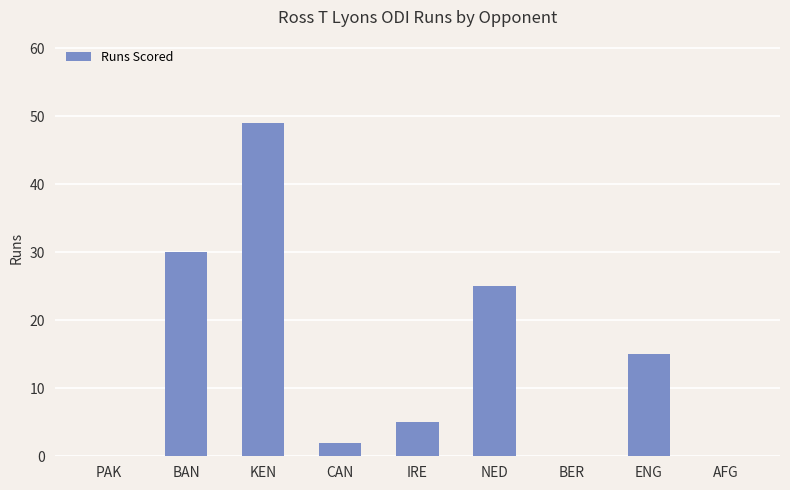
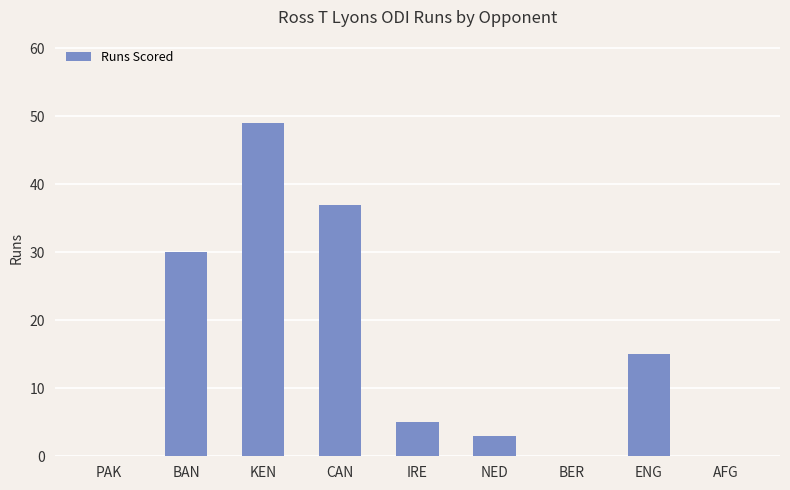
  {
    "PAK": 0,
    "BAN": 30,
    "KEN": 49,
-   "CAN": 2,
+   "CAN": 37,
    "IRE": 5,
-   "NED": 25,
+   "NED": 3,
    "BER": 0,
    "ENG": 15,
    "AFG": 0
  }
